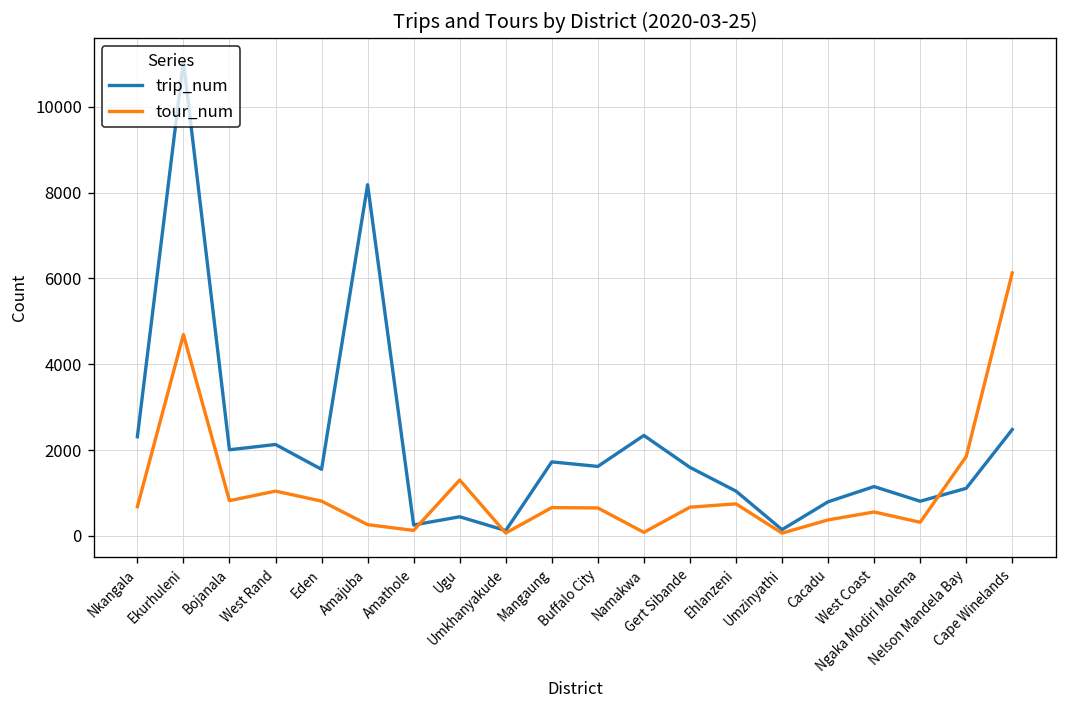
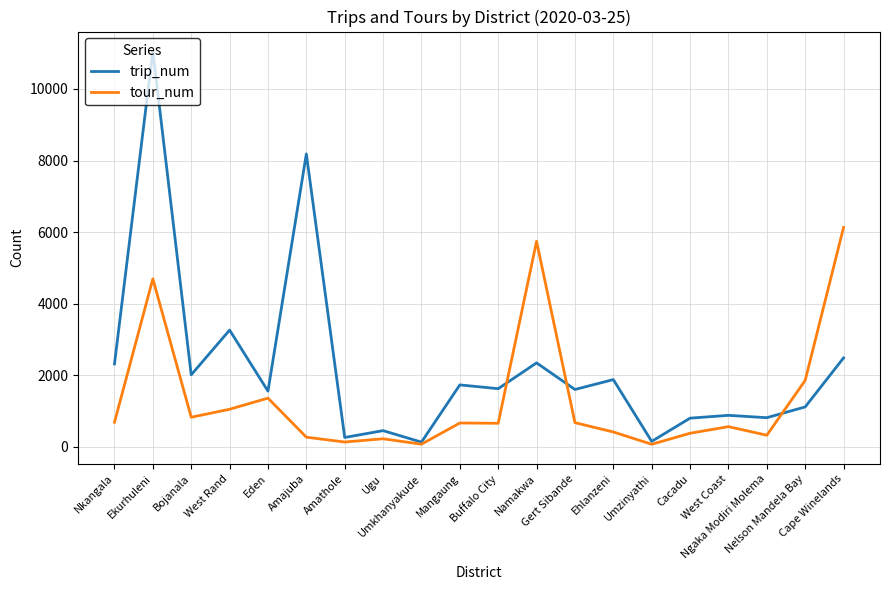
  {
    "trip_num": {
      "Nkangala": 2300,
      "Bojanala": 2000,
-     "West Rand": 2100,
+     "West Rand": 3300,
      "Eden": 1600,
      "Amajuba": 8200,
      "Amathole": 300,
      "Ugu": 400,
      "Mangaung": 1700,
      "Buffalo City": 1600,
      "Namakwa": 2300,
      "Gert Sibande": 1600,
-     "Ehlanzeni": 1000,
+     "Ehlanzeni": 1900,
      "Umzinyathi": 100,
      "Cacadu": 800,
-     "West Coast": 1200,
+     "West Coast": 900,
      "Ngaka Modiri Molema": 800,
      "Nelson Mandela Bay": 1100,
      "Cape Winelands": 2500
    },
    "tour_num": {
      "Nkangala": 700,
      "Ekurhuleni": 4700,
      "Bojanala": 800,
      "West Rand": 1000,
-     "Eden": 800,
+     "Eden": 1400,
      "Amajuba": 300,
      "Amathole": 100,
-     "Ugu": 1300,
+     "Ugu": 200,
      "Mangaung": 700,
      "Buffalo City": 700,
-     "Namakwa": 100,
+     "Namakwa": 5700,
      "Gert Sibande": 700,
-     "Ehlanzeni": 700,
+     "Ehlanzeni": 400,
      "Umzinyathi": 100,
      "Cacadu": 400,
      "West Coast": 600,
      "Ngaka Modiri Molema": 300,
      "Nelson Mandela Bay": 1900,
      "Cape Winelands": 6100
    }
  }
